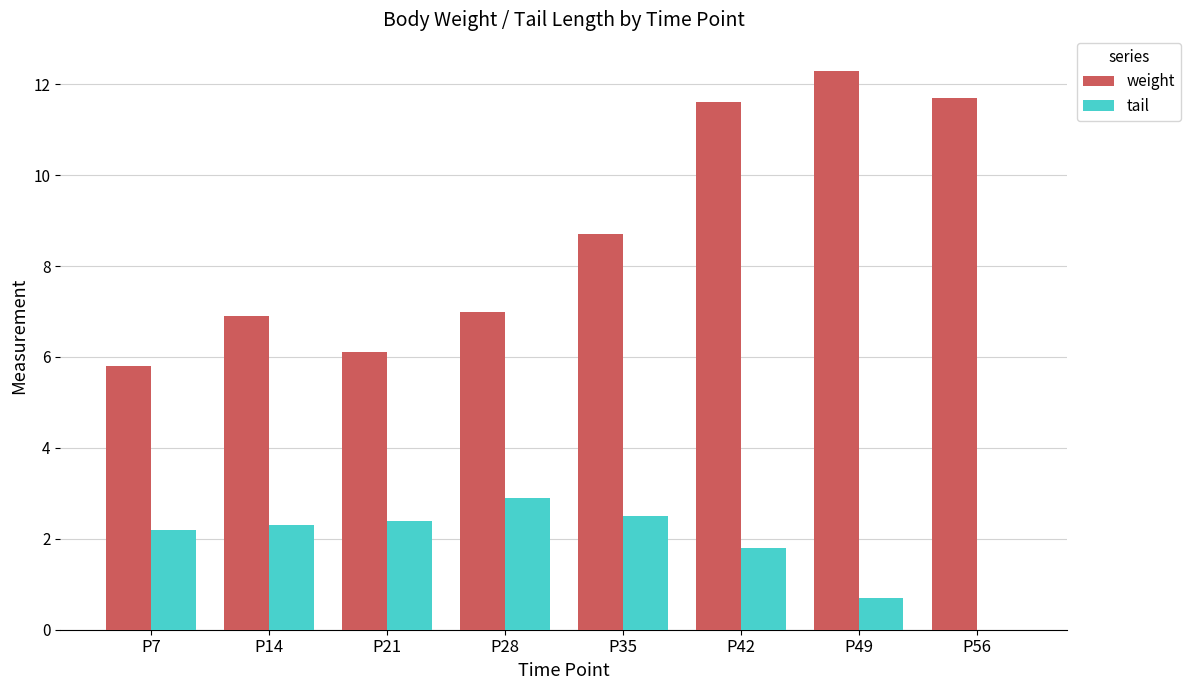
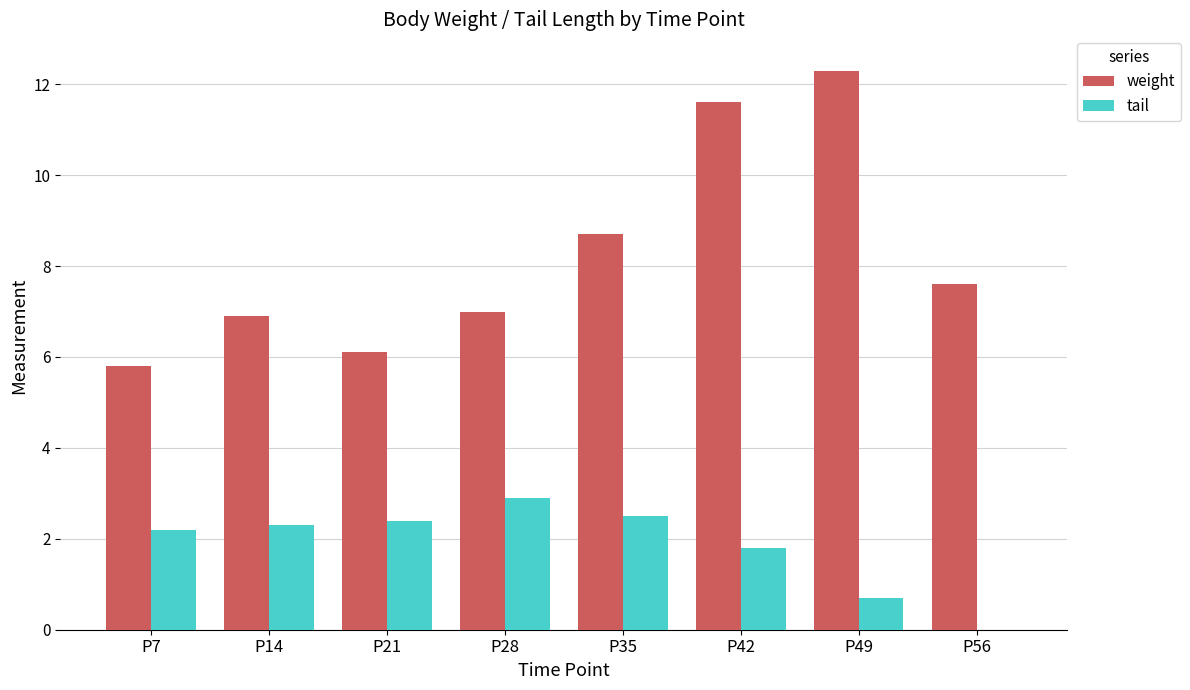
  {
    "weight": {
      "P7": 5.8,
      "P14": 6.9,
      "P21": 6.1,
      "P28": 7.0,
      "P35": 8.7,
      "P42": 11.6,
      "P49": 12.3,
-     "P56": 11.7
+     "P56": 7.6
    },
    "tail": {
      "P7": 2.2,
      "P14": 2.3,
      "P21": 2.4,
      "P28": 2.9,
      "P35": 2.5,
      "P42": 1.8,
      "P49": 0.7,
      "P56": 0.0
    }
  }
